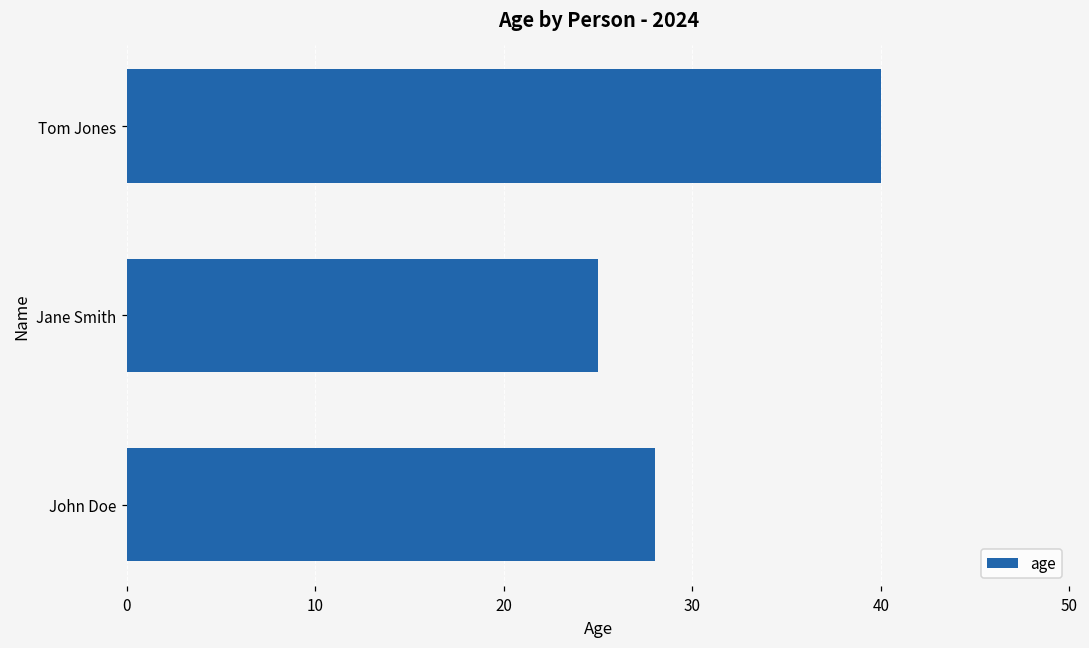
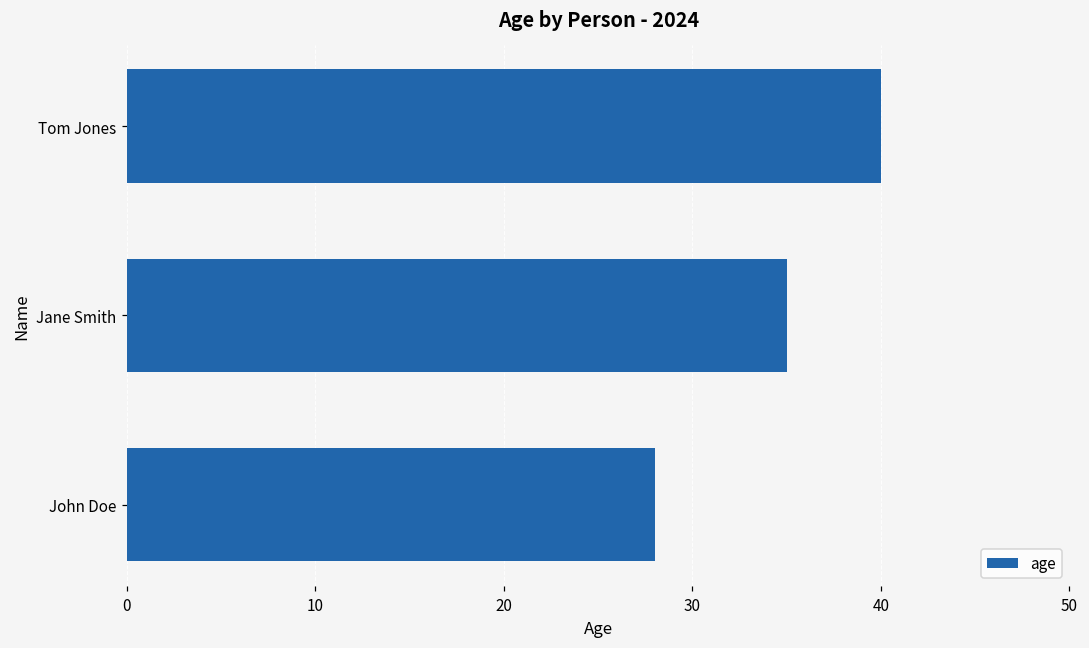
  {
    "Tom Jones": 40,
-   "Jane Smith": 25,
+   "Jane Smith": 35,
    "John Doe": 28
  }
